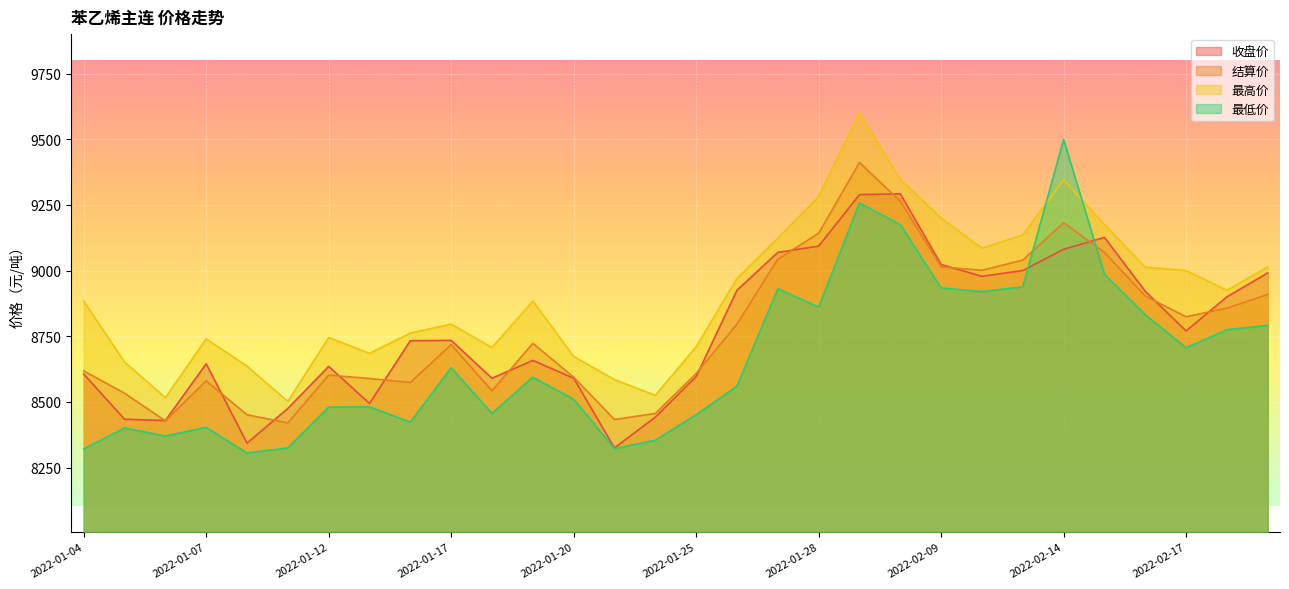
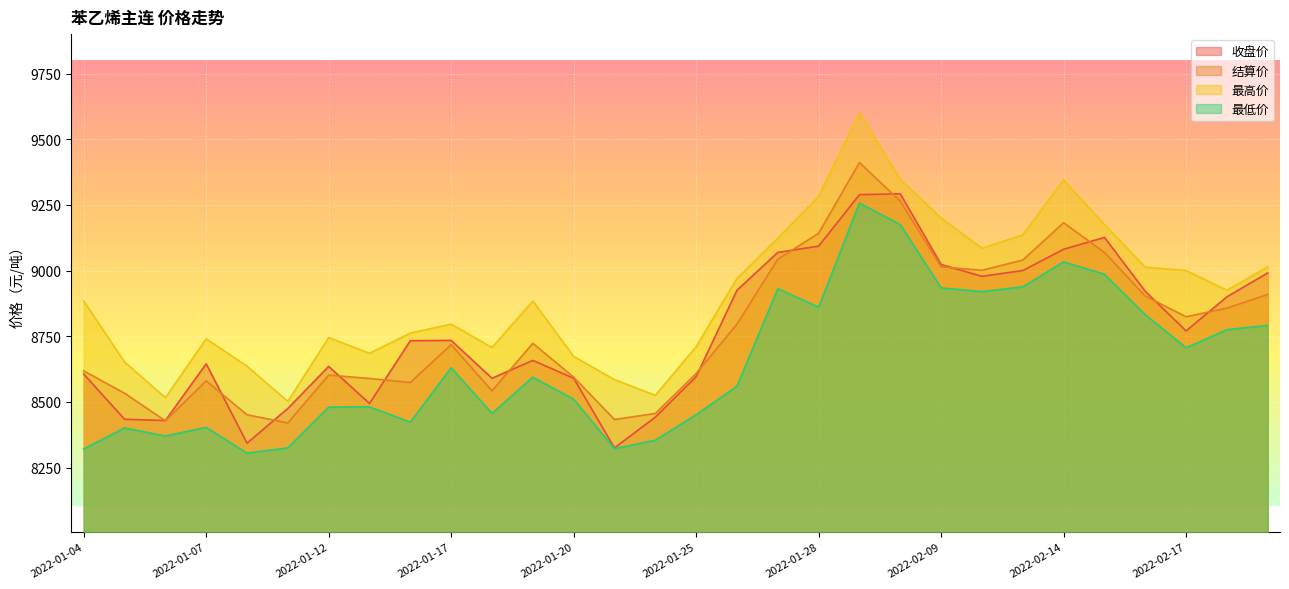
  {
    "最低价": {
      "2022-01-04": 8320,
      "2022-01-07": 8400,
      "2022-01-12": 8480,
      "2022-01-17": 8630,
      "2022-01-20": 8510,
      "2022-01-25": 8450,
      "2022-01-28": 8860,
      "2022-02-09": 8930,
-     "2022-02-14": 9500,
+     "2022-02-14": 9030,
      "2022-02-17": 8710
    }
  }
